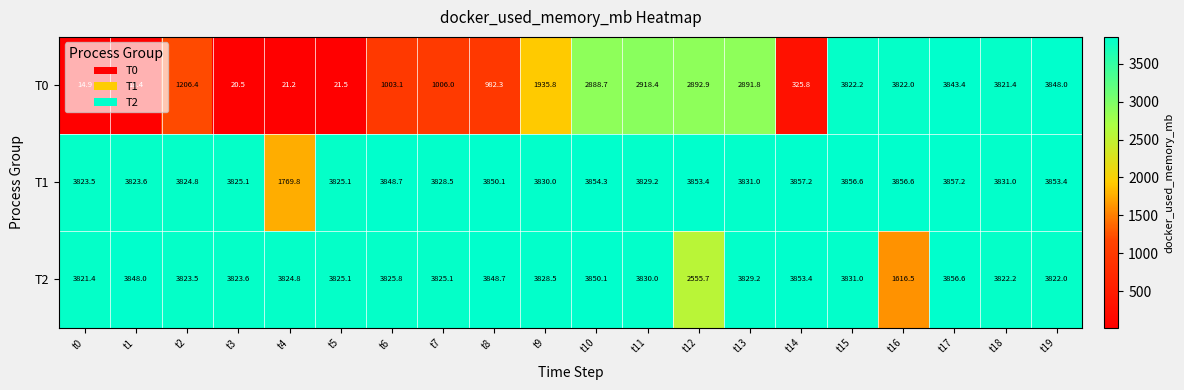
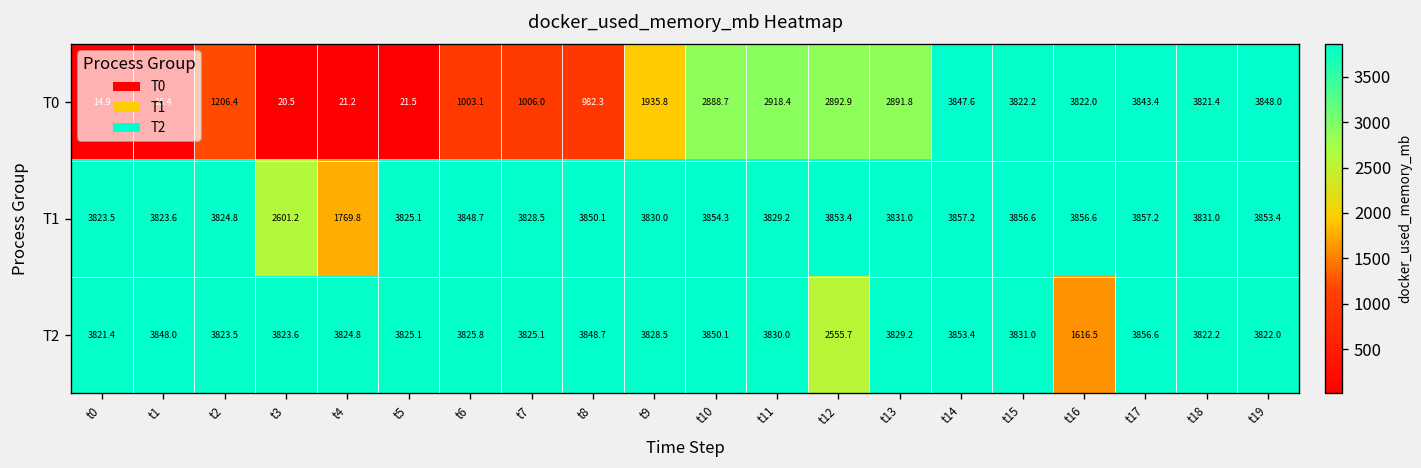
  {
    "T0": {
      "t2": 1206.4,
      "t3": 20.5,
      "t4": 21.2,
      "t5": 21.5,
      "t6": 1003.1,
      "t7": 1006.0,
      "t8": 982.3,
      "t9": 1935.8,
      "t10": 2888.7,
      "t11": 2918.4,
      "t12": 2892.9,
      "t13": 2891.8,
-     "t14": 325.8,
+     "t14": 3847.6,
      "t15": 3822.2,
      "t16": 3822.0,
      "t17": 3843.4,
      "t18": 3821.4,
      "t19": 3848.0
    },
    "T1": {
      "t0": 3823.5,
      "t1": 3823.6,
      "t2": 3824.8,
-     "t3": 3825.1,
+     "t3": 2601.2,
      "t4": 1769.8,
      "t5": 3825.1,
      "t6": 3848.7,
      "t7": 3828.5,
      "t8": 3850.1,
      "t9": 3830.0,
      "t10": 3854.3,
      "t11": 3829.2,
      "t12": 3853.4,
      "t13": 3831.0,
      "t14": 3857.2,
      "t15": 3856.6,
      "t16": 3856.6,
      "t17": 3857.2,
      "t18": 3831.0,
      "t19": 3853.4
    },
    "T2": {
      "t0": 3821.4,
      "t1": 3848.0,
      "t2": 3823.5,
      "t3": 3823.6,
      "t4": 3824.8,
      "t5": 3825.1,
      "t6": 3825.8,
      "t7": 3825.1,
      "t8": 3848.7,
      "t9": 3828.5,
      "t10": 3850.1,
      "t11": 3830.0,
      "t12": 2555.7,
      "t13": 3829.2,
      "t14": 3853.4,
      "t15": 3831.0,
      "t16": 1616.5,
      "t17": 3856.6,
      "t18": 3822.2,
      "t19": 3822.0
    }
  }
